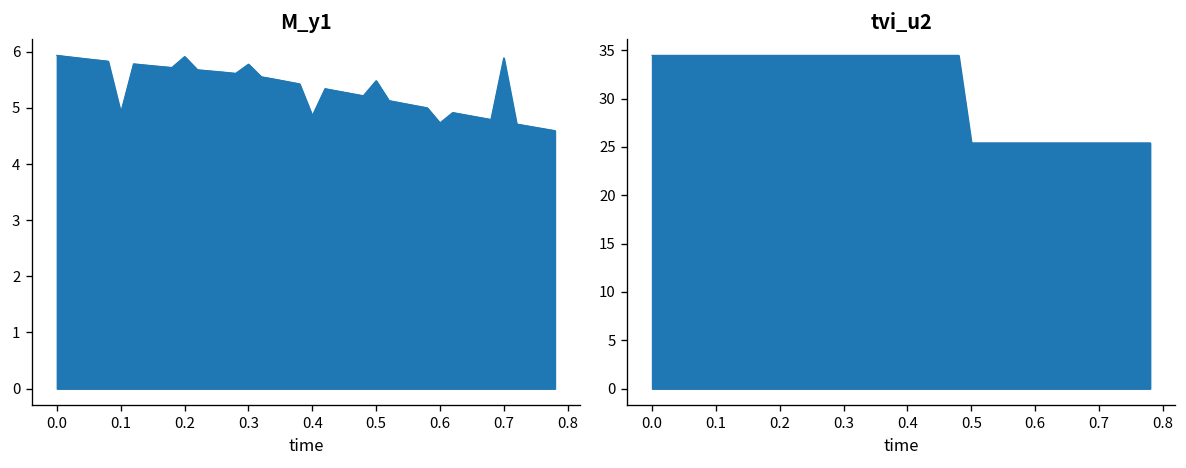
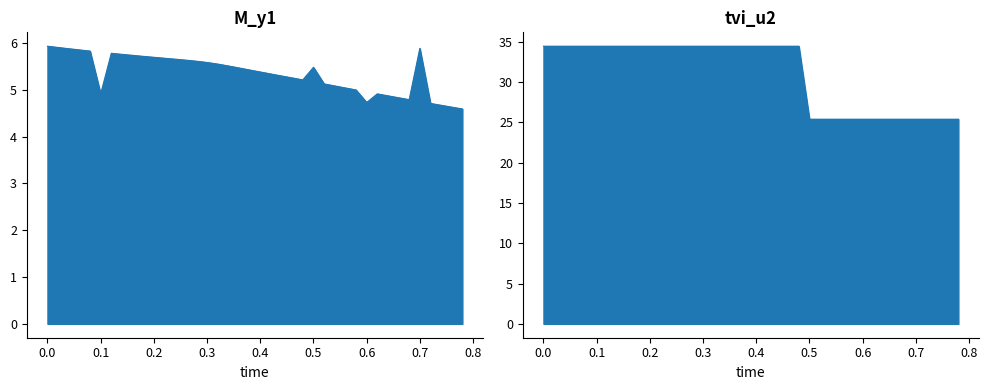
  {
    "M_y1": {
      "0.0": 5.9,
      "0.1": 4.9,
-     "0.2": 5.9,
-     "0.3": 5.8,
-     "0.4": 4.9,
+     "0.2": 5.7,
+     "0.3": 5.6,
+     "0.4": 5.4,
      "0.5": 5.5,
      "0.6": 4.7,
      "0.7": 5.9
    },
    "tvi_u2": {
      "0.0": 34,
      "0.1": 34,
      "0.2": 34,
      "0.3": 34,
      "0.4": 34,
      "0.5": 25,
      "0.6": 25,
      "0.7": 25
    }
  }
